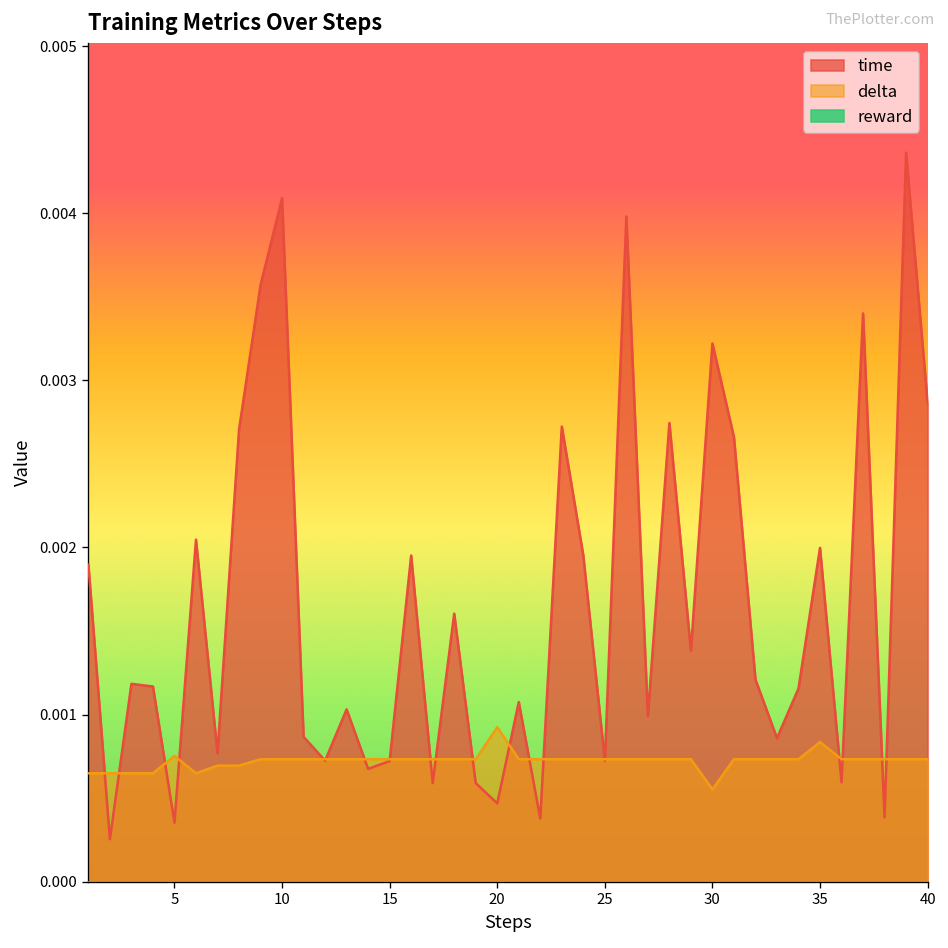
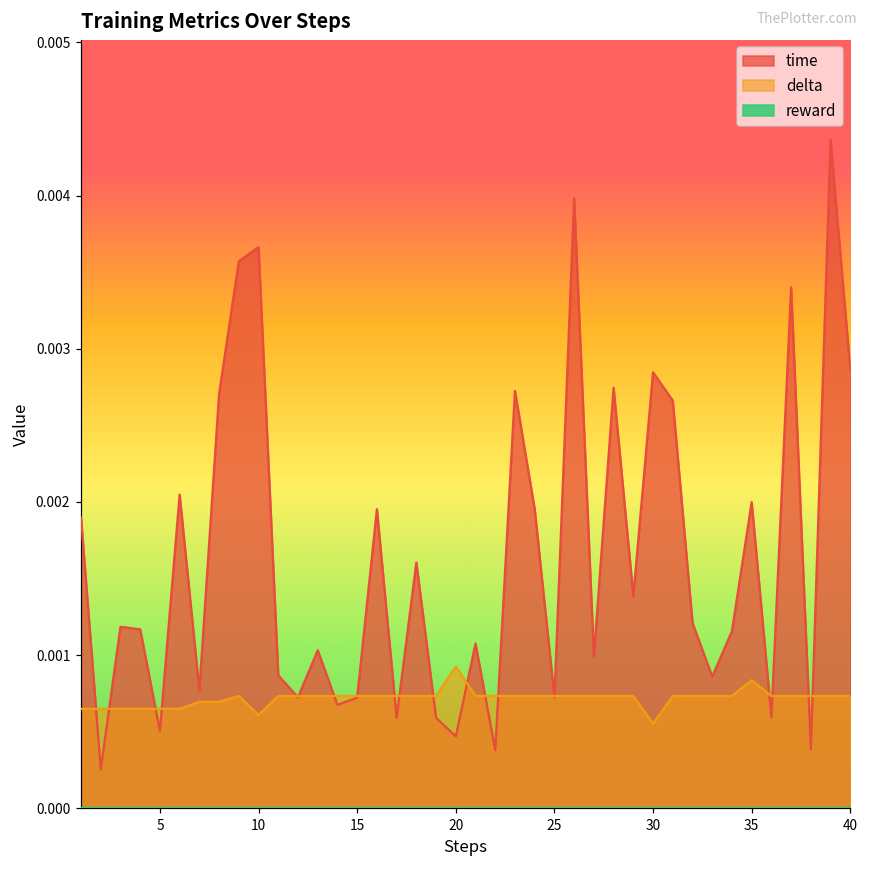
  {
    "time": {
-     "5": 0.00035,
-     "10": 0.00409,
+     "5": 0.00050,
+     "10": 0.00366,
      "20": 0.00047,
-     "30": 0.00322,
+     "30": 0.00285,
      "35": 0.00200,
      "40": 0.00287
    },
    "delta": {
-     "5": 0.00075,
-     "10": 0.00073,
+     "5": 0.00065,
+     "10": 0.00061,
      "20": 0.00092,
      "30": 0.00055,
      "35": 0.00084,
      "40": 0.00073
    },
    "reward": {
      "5": 0.00000,
      "10": 0.00000,
      "15": 0.00000,
      "20": 0.00000,
      "25": 0.00000,
      "30": 0.00000,
      "35": 0.00000,
      "40": 0.00000
    }
  }
